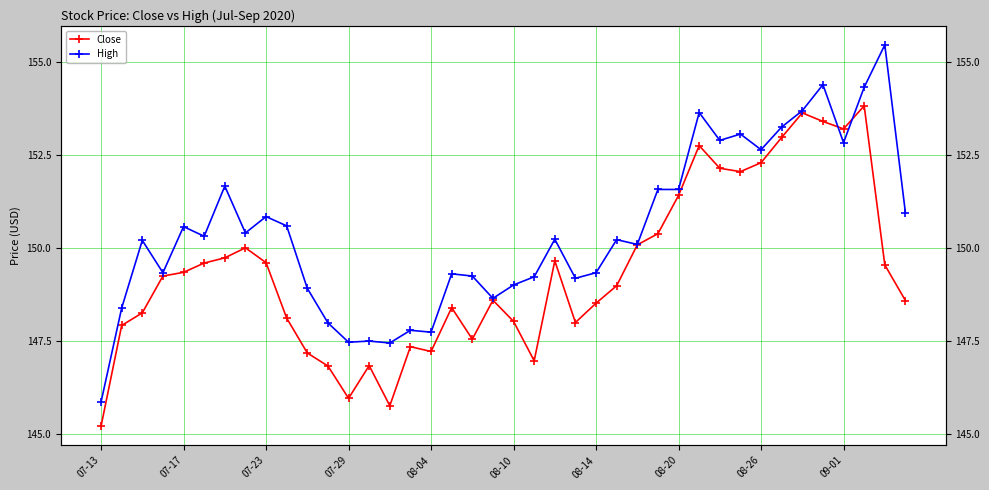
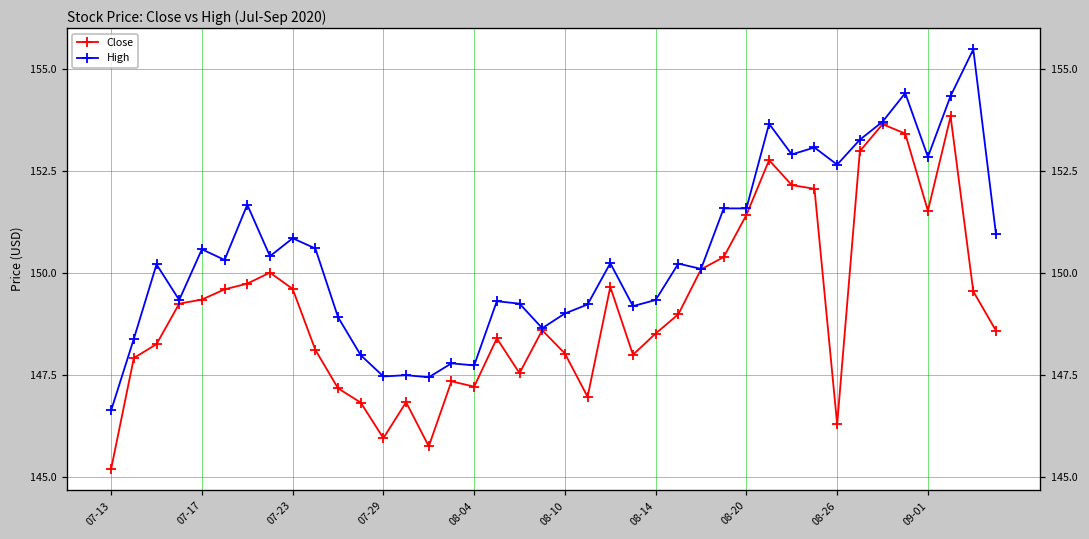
  {
    "Close": {
      "07-13": 145.2,
      "07-17": 149.4,
      "07-23": 149.6,
      "07-29": 146.0,
      "08-04": 147.2,
      "08-10": 148.0,
      "08-14": 148.5,
      "08-20": 151.4,
-     "08-26": 152.3,
-     "09-01": 153.2
+     "08-26": 146.3,
+     "09-01": 151.5
    },
    "High": {
-     "07-13": 145.9,
+     "07-13": 146.6,
      "07-17": 150.6,
      "07-23": 150.9,
      "07-29": 147.5,
      "08-04": 147.7,
      "08-10": 149.0,
      "08-14": 149.3,
      "08-20": 151.6,
      "08-26": 152.7,
      "09-01": 152.8
    }
  }
